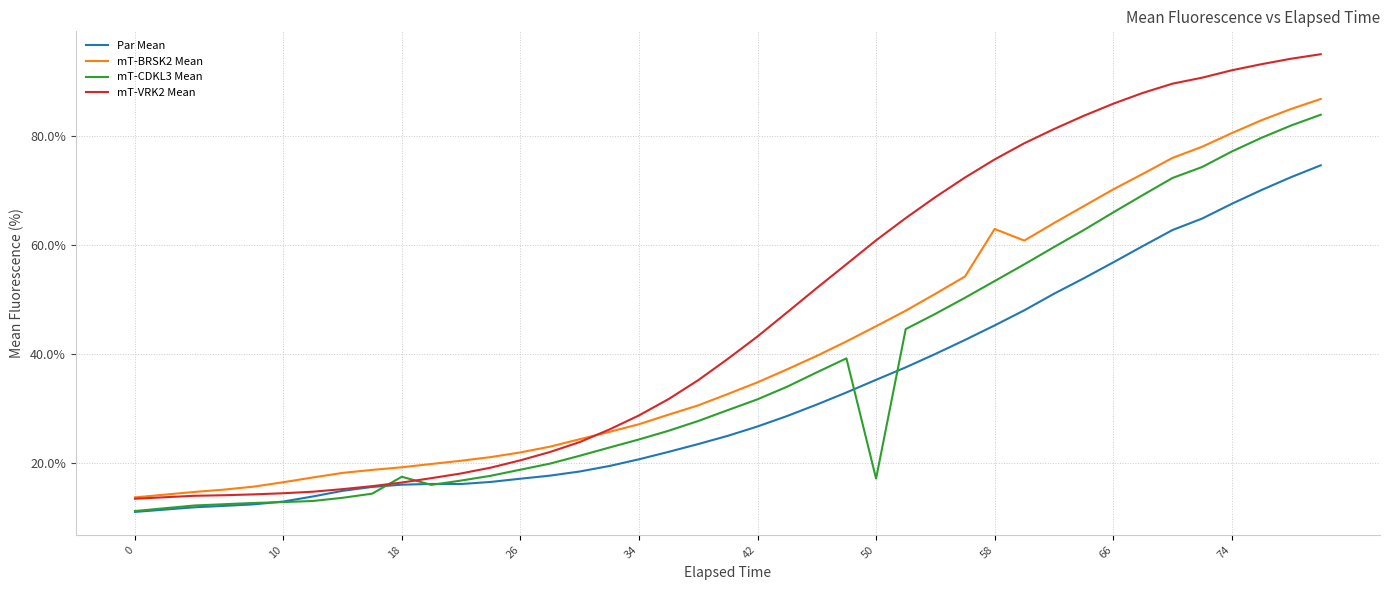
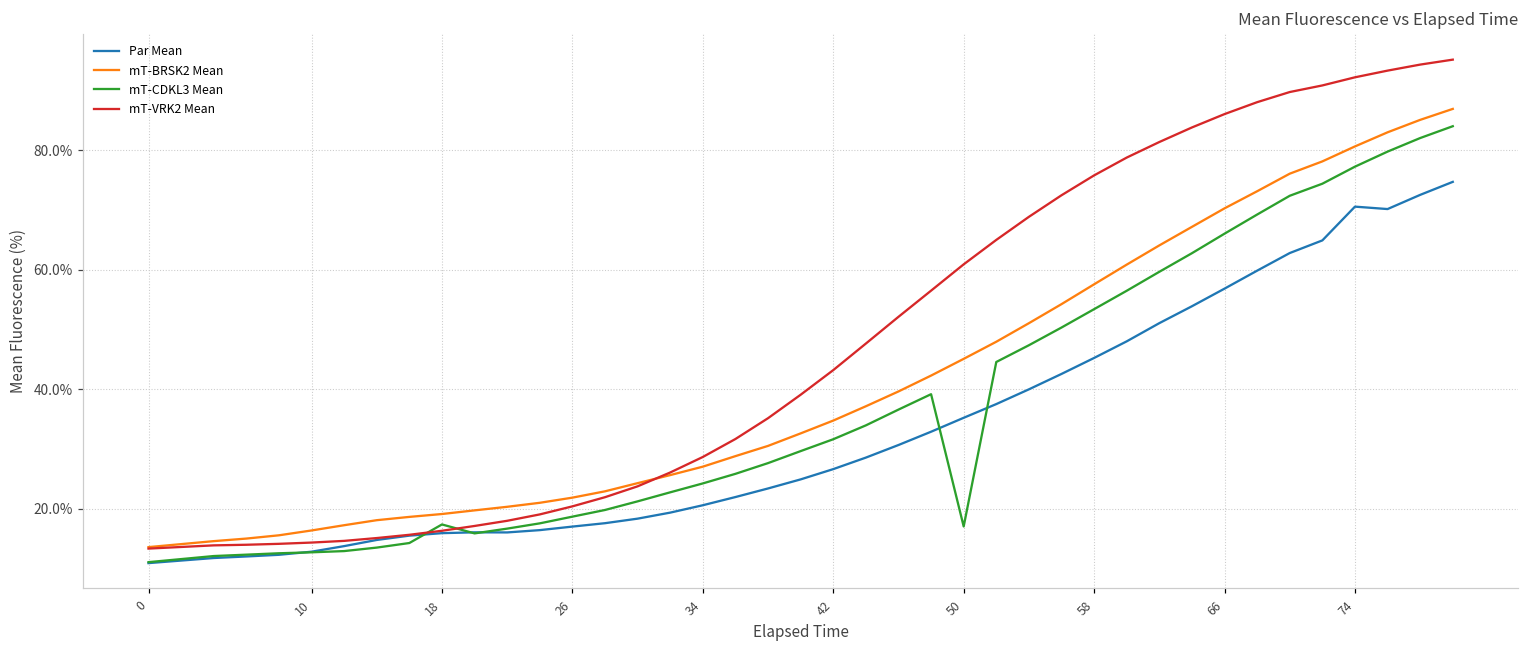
  {
    "Par Mean": {
      "26": "17%",
      "34": "21%",
      "42": "27%",
      "50": "35%",
      "58": "45%",
      "66": "57%",
-     "74": "68%"
+     "74": "71%"
    },
    "mT-BRSK2 Mean": {
      "10": "16%",
      "18": "19%",
      "26": "22%",
      "34": "27%",
      "42": "35%",
      "50": "45%",
-     "58": "63%",
+     "58": "58%",
      "66": "70%",
      "74": "81%"
    },
    "mT-CDKL3 Mean": {
      "18": "17%",
      "26": "19%",
      "34": "24%",
      "42": "32%",
      "50": "17%",
      "58": "53%",
      "66": "66%",
      "74": "77%"
    },
    "mT-VRK2 Mean": {
      "10": "14%",
      "26": "20%",
      "34": "29%",
      "42": "43%",
      "50": "61%",
      "58": "76%",
      "66": "86%",
      "74": "92%"
    }
  }
